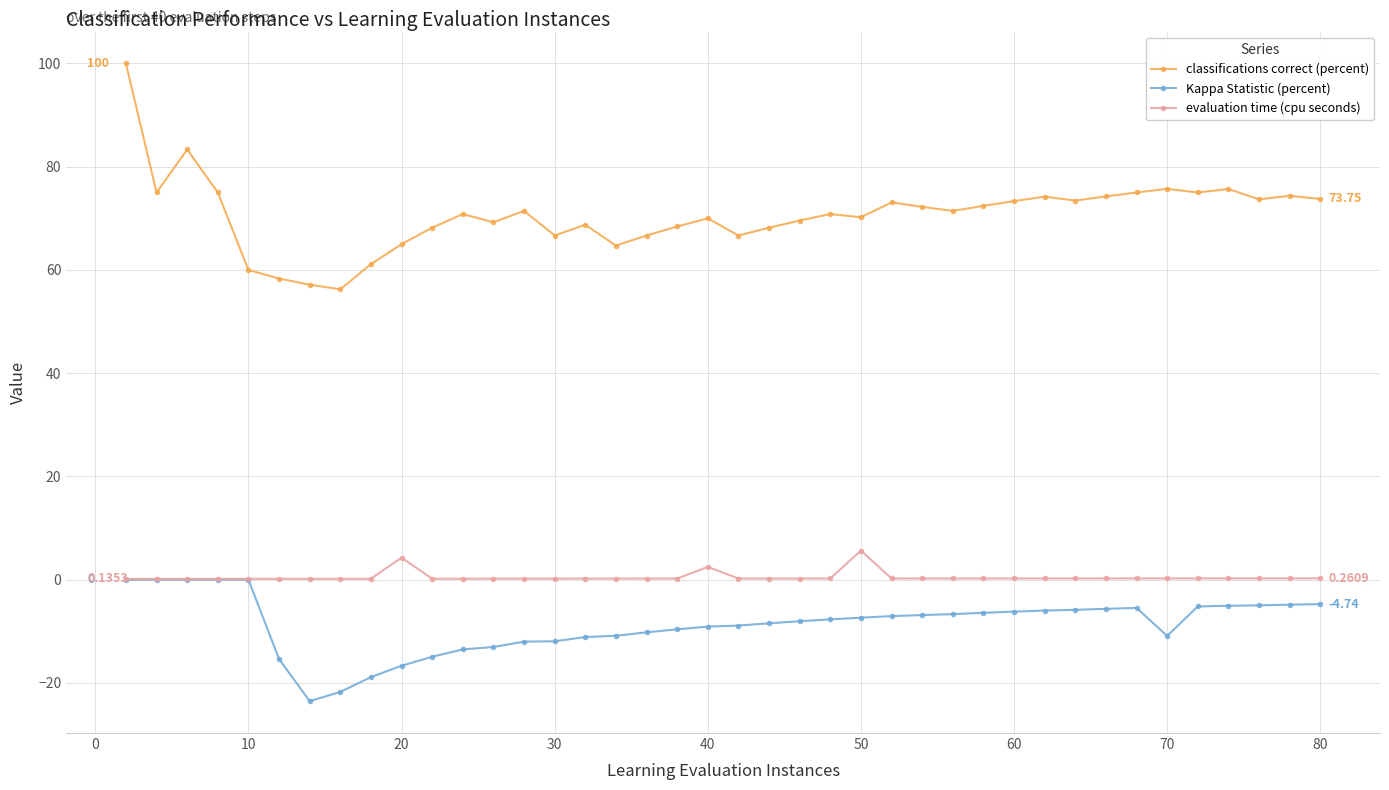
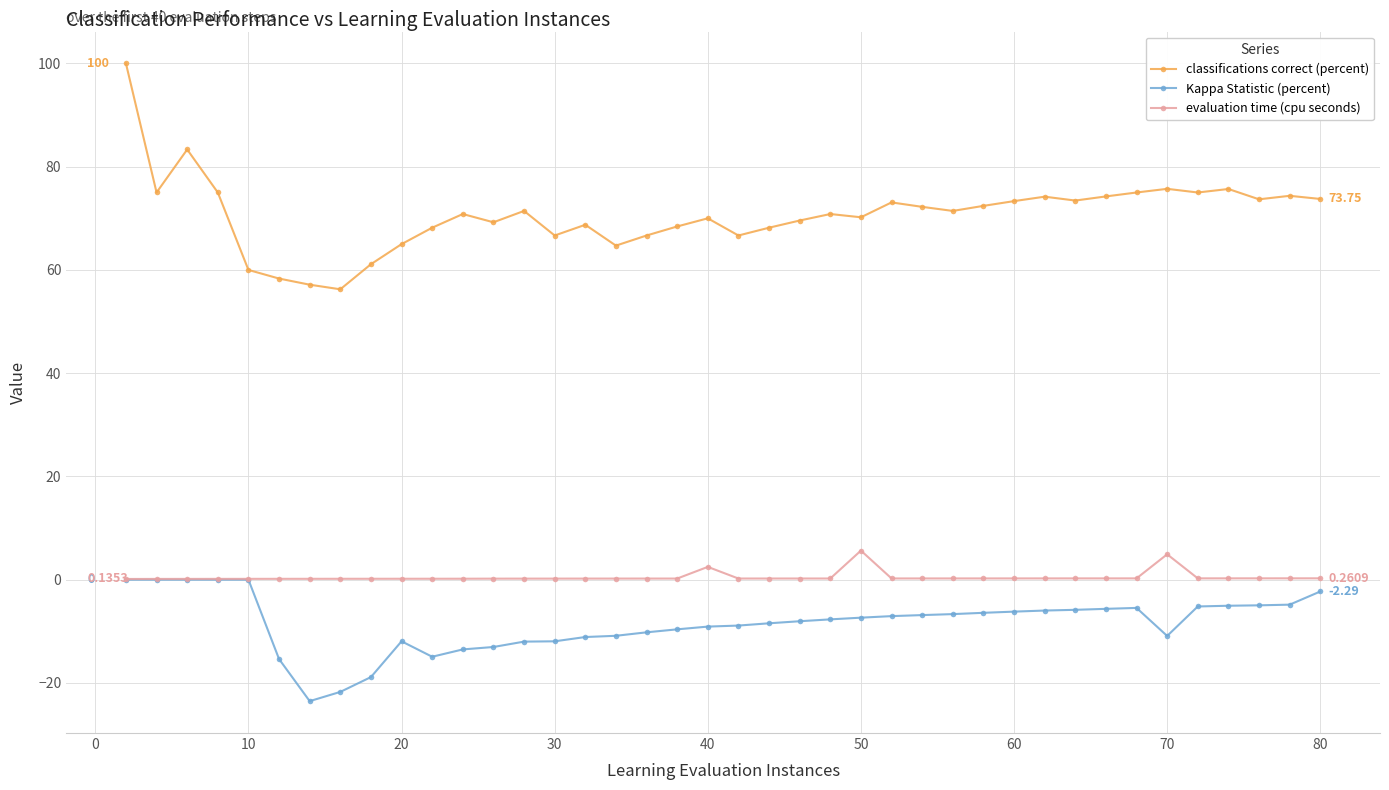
  {
    "classifications correct (percent)": {
      "80": 73.75
    },
    "Kappa Statistic (percent)": {
-     "20": -17,
-     "80": -4.74
+     "20": -12,
+     "80": -2.29
    },
    "evaluation time (cpu seconds)": {
-     "20": 4,
+     "20": 0,
      "30": 0,
      "40": 2,
      "50": 6,
      "60": 0,
-     "70": 0
+     "70": 5
    }
  }
